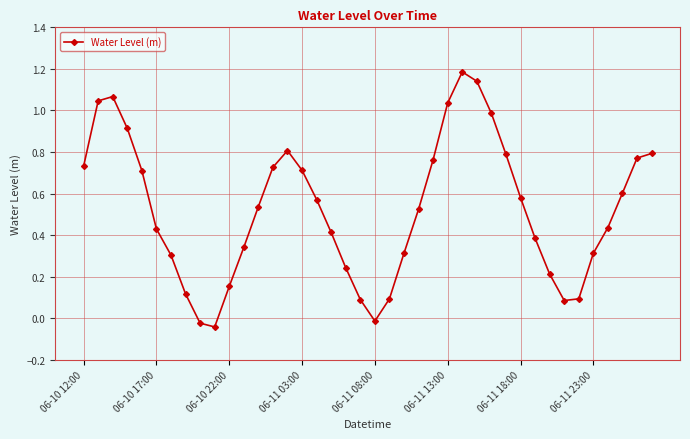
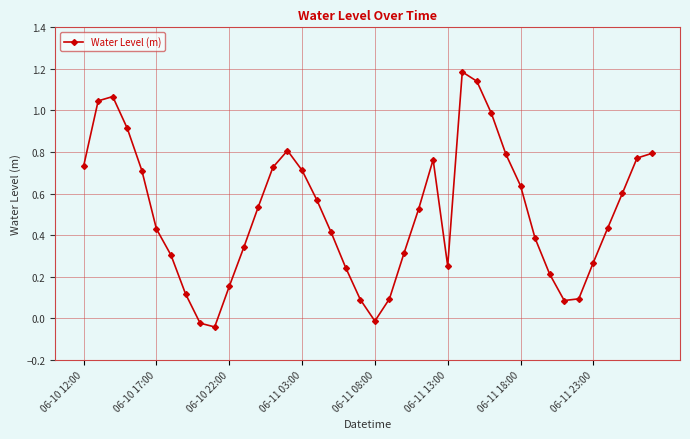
  {
    "06-10 12:00": 0.73,
    "06-10 17:00": 0.43,
    "06-10 22:00": 0.15,
    "06-11 03:00": 0.71,
    "06-11 08:00": -0.01,
-   "06-11 13:00": 1.04,
-   "06-11 18:00": 0.58,
-   "06-11 23:00": 0.31
+   "06-11 13:00": 0.25,
+   "06-11 18:00": 0.64,
+   "06-11 23:00": 0.27
  }
